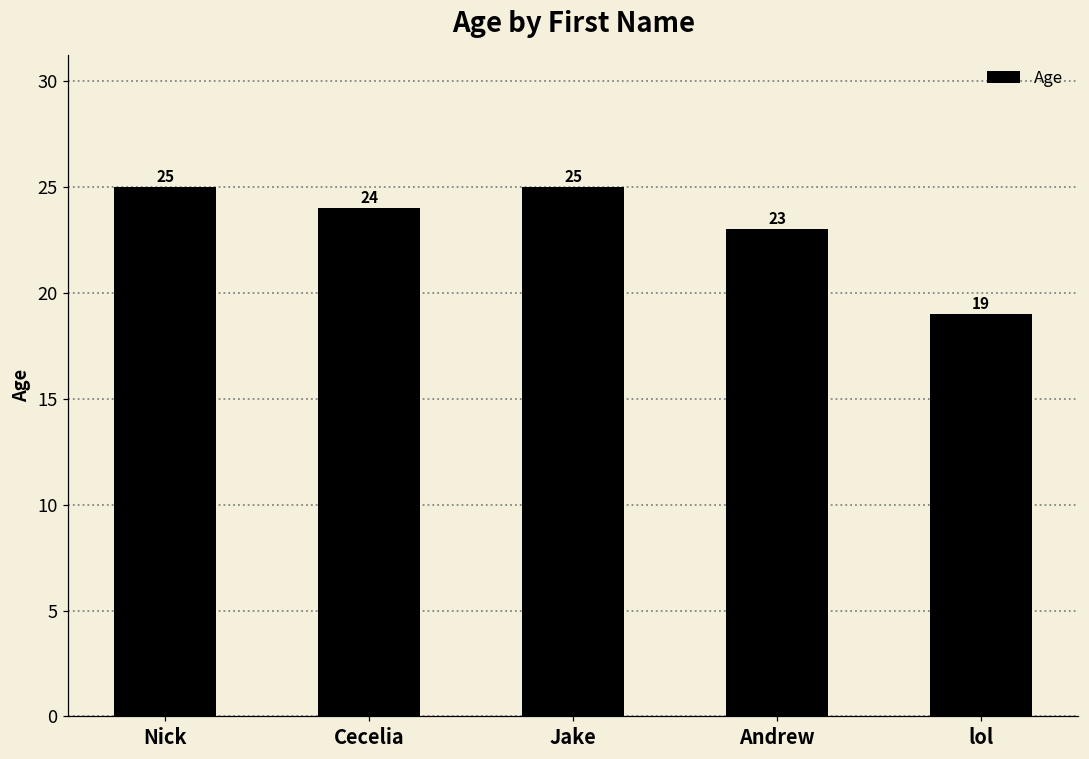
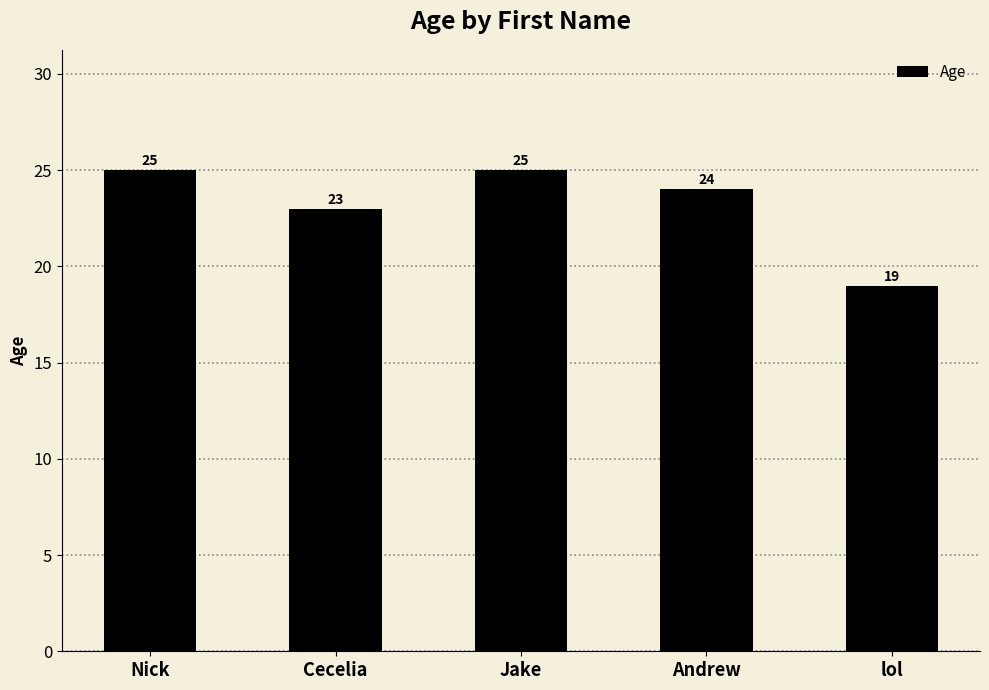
  {
    "Nick": 25,
-   "Cecelia": 24,
+   "Cecelia": 23,
    "Jake": 25,
-   "Andrew": 23,
+   "Andrew": 24,
    "lol": 19
  }
